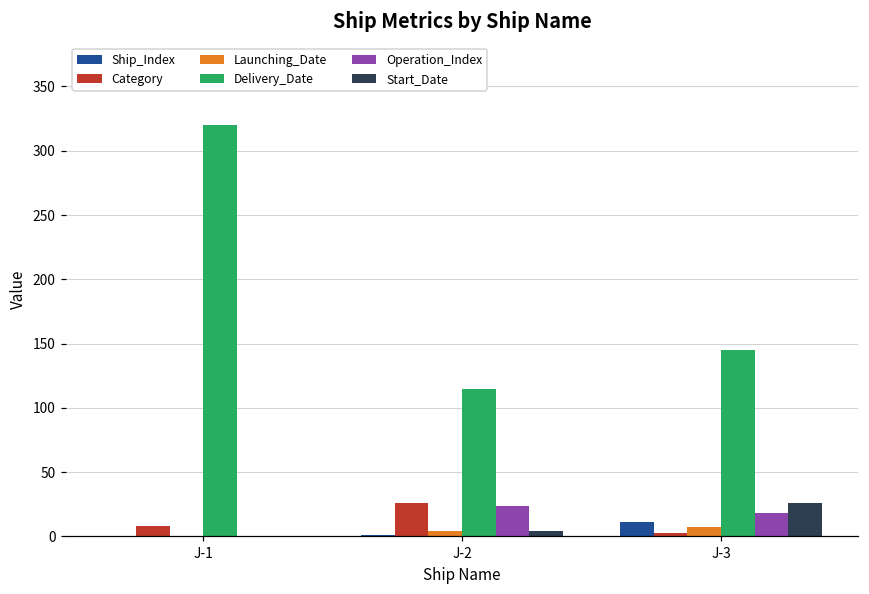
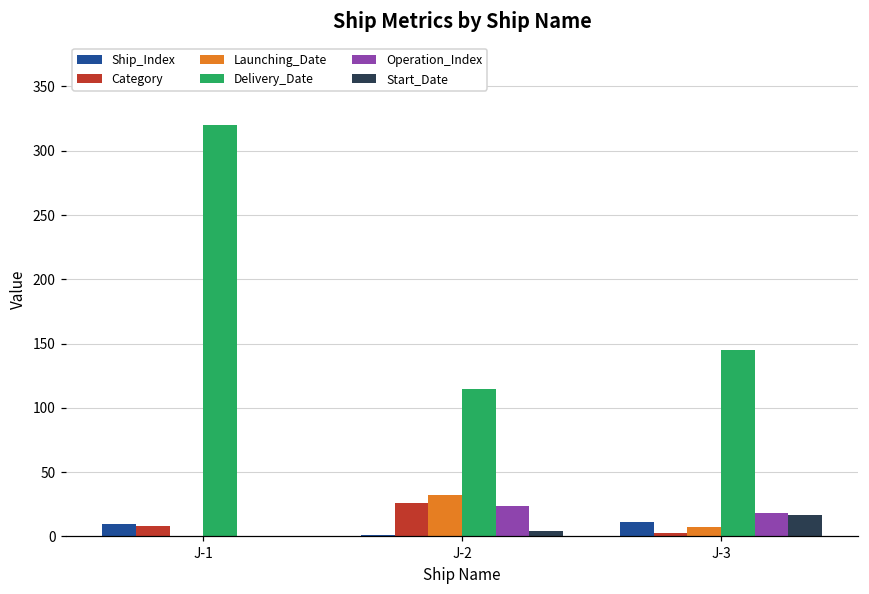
  {
    "Ship_Index": {
-     "J-1": 0,
+     "J-1": 10,
      "J-3": 11
    },
    "Category": {
      "J-1": 8,
      "J-2": 26,
      "J-3": 3
    },
    "Launching_Date": {
      "J-1": 0,
-     "J-2": 4,
+     "J-2": 32,
      "J-3": 7
    },
    "Delivery_Date": {
      "J-1": 320,
      "J-2": 115,
      "J-3": 145
    },
    "Operation_Index": {
      "J-1": 0,
      "J-2": 24,
      "J-3": 18
    },
    "Start_Date": {
      "J-1": 0,
      "J-2": 4,
-     "J-3": 26
+     "J-3": 17
    }
  }
